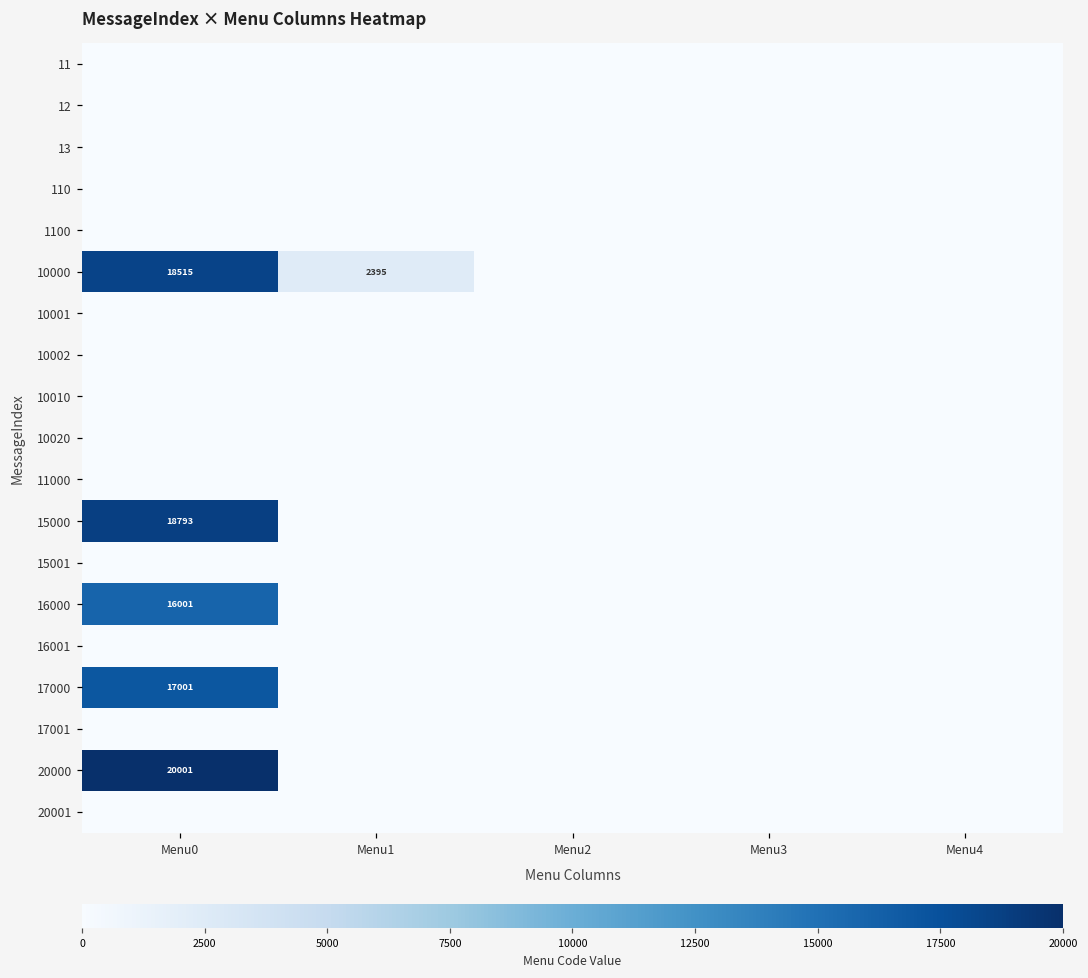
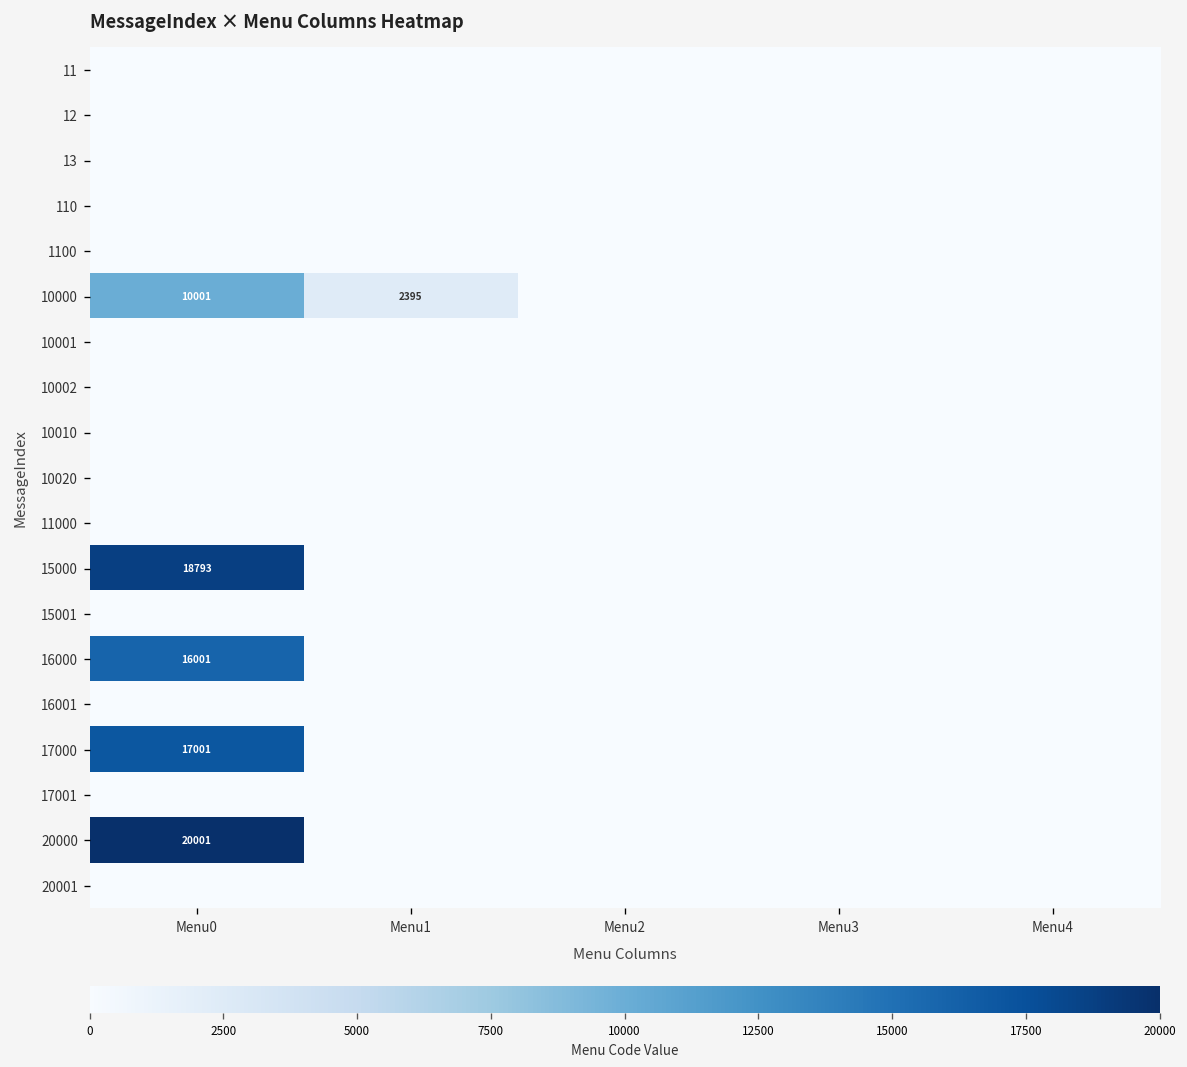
  {
    "10000": {
-     "Menu0": 18515,
+     "Menu0": 10001,
      "Menu1": 2395
    },
    "15000": {
      "Menu0": 18793
    },
    "16000": {
      "Menu0": 16001
    },
    "17000": {
      "Menu0": 17001
    },
    "20000": {
      "Menu0": 20001
    }
  }
